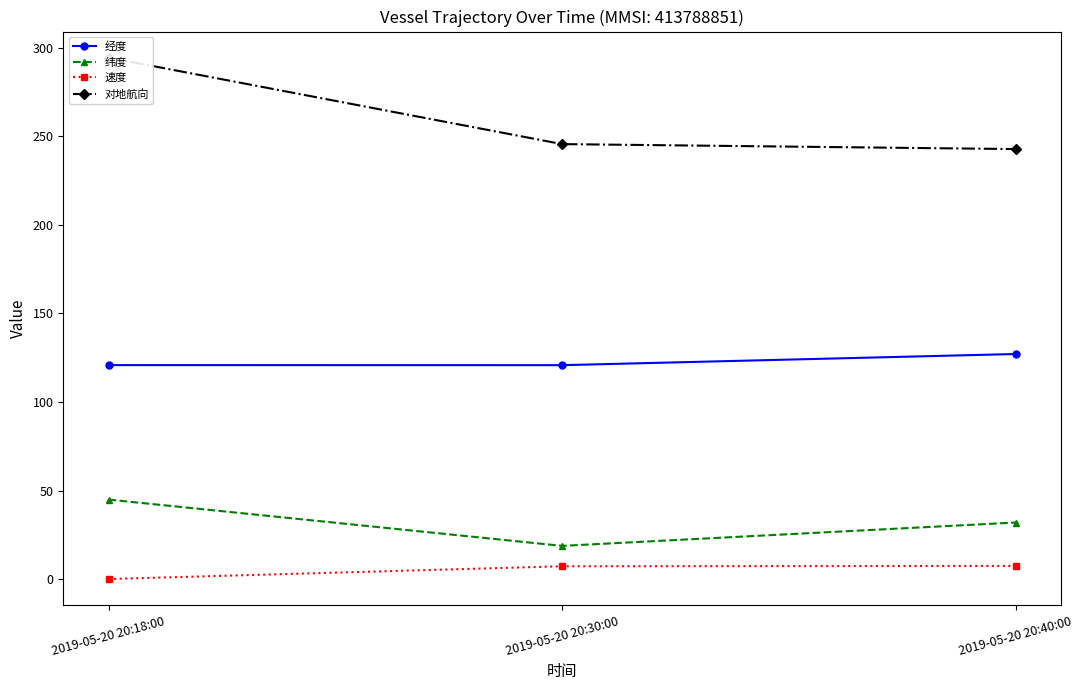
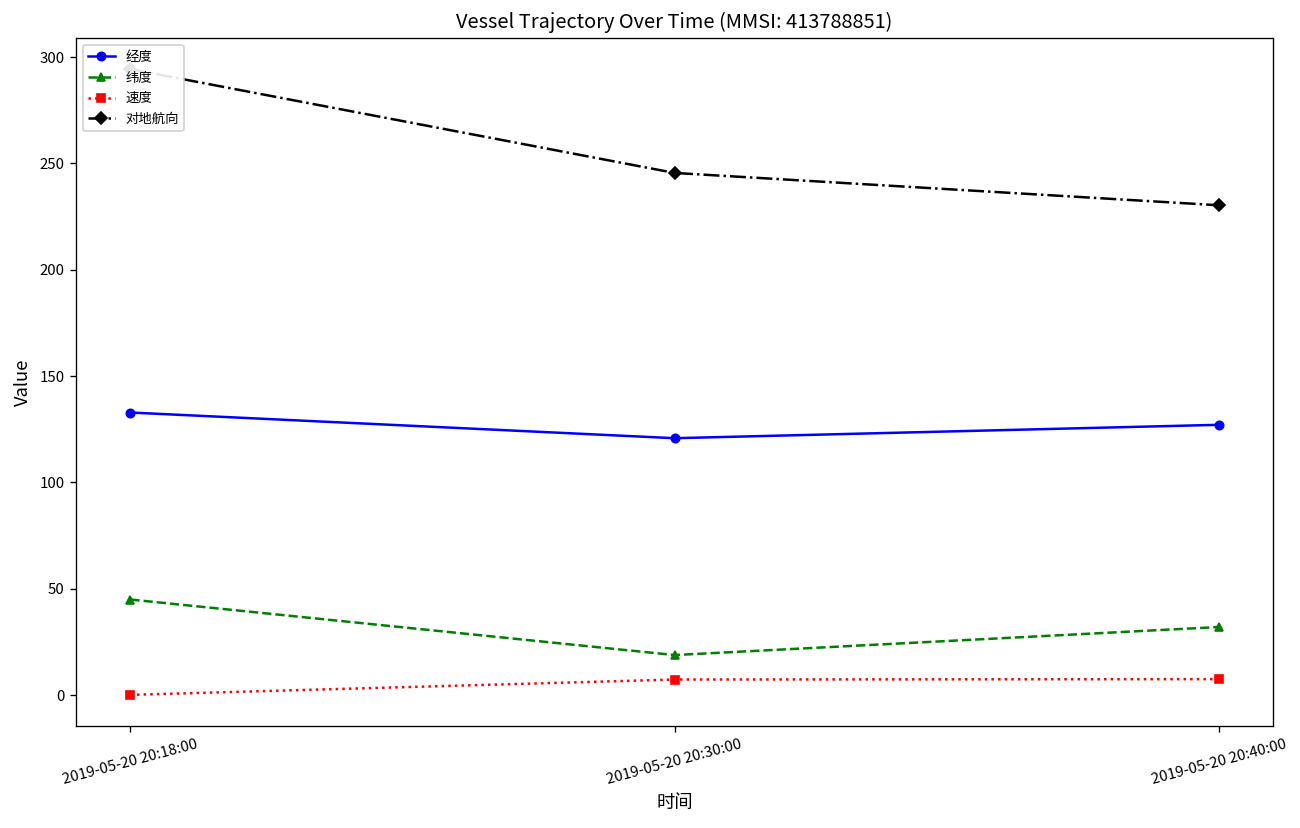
  {
    "经度": {
-     "2019-05-20 20:18:00": 121,
+     "2019-05-20 20:18:00": 133,
      "2019-05-20 20:30:00": 121,
      "2019-05-20 20:40:00": 127
    },
    "纬度": {
      "2019-05-20 20:18:00": 45,
      "2019-05-20 20:30:00": 19,
      "2019-05-20 20:40:00": 32
    },
    "速度": {
      "2019-05-20 20:18:00": 0,
      "2019-05-20 20:30:00": 7,
      "2019-05-20 20:40:00": 8
    },
    "对地航向": {
      "2019-05-20 20:30:00": 246,
-     "2019-05-20 20:40:00": 243
+     "2019-05-20 20:40:00": 230
    }
  }
